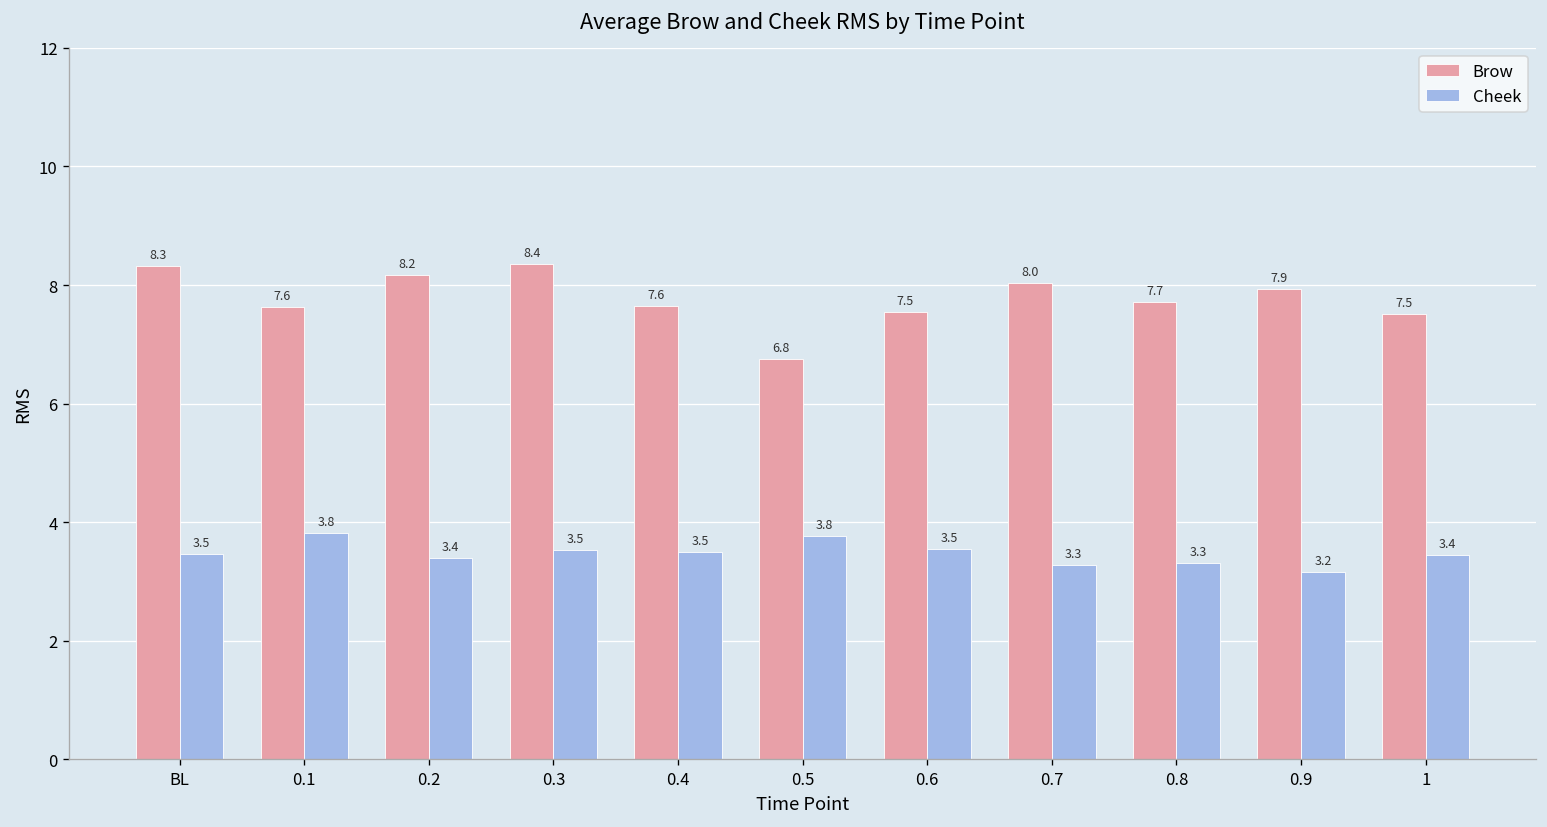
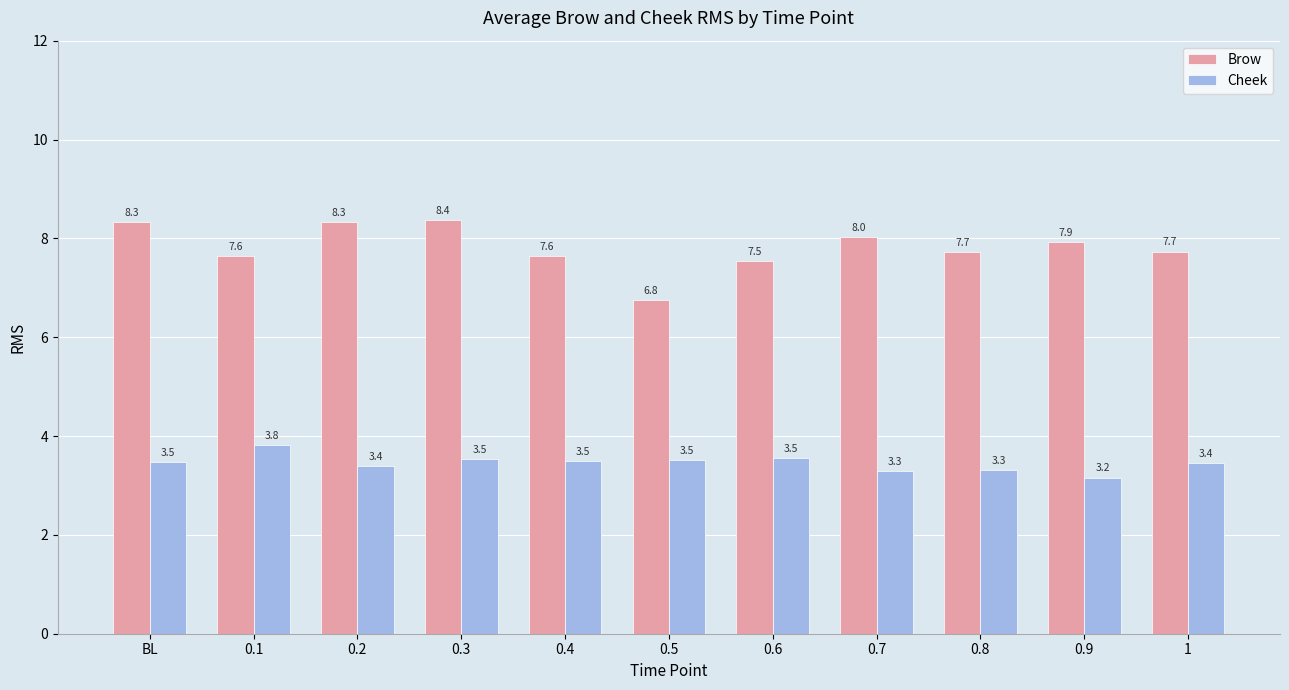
  {
    "Brow": {
      "BL": 8.3,
      "0.1": 7.6,
-     "0.2": 8.2,
+     "0.2": 8.3,
      "0.3": 8.4,
      "0.4": 7.6,
      "0.5": 6.8,
      "0.6": 7.5,
      "0.7": 8.0,
      "0.8": 7.7,
      "0.9": 7.9,
-     "1": 7.5
+     "1": 7.7
    },
    "Cheek": {
      "BL": 3.5,
      "0.1": 3.8,
      "0.2": 3.4,
      "0.3": 3.5,
      "0.4": 3.5,
-     "0.5": 3.8,
+     "0.5": 3.5,
      "0.6": 3.5,
      "0.7": 3.3,
      "0.8": 3.3,
      "0.9": 3.2,
      "1": 3.4
    }
  }
